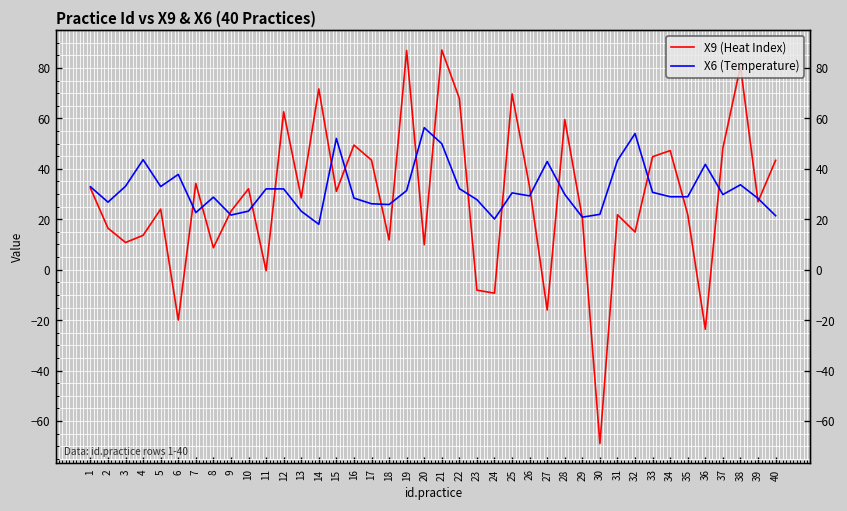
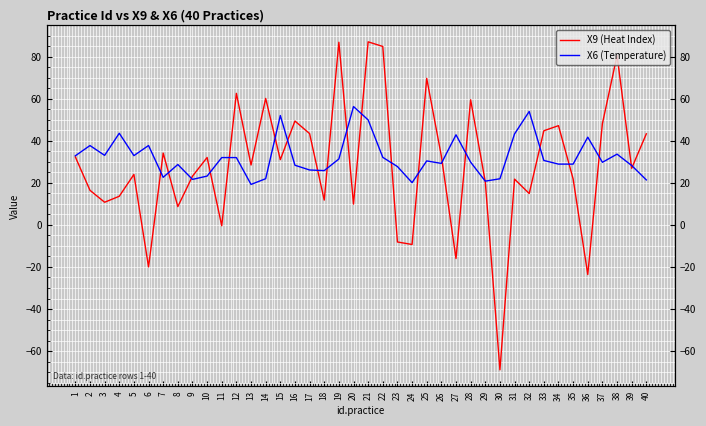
  {
    "X9 (Heat Index)": {
      "2": 16,
      "3": 11,
      "4": 14,
      "5": 24,
      "6": -20,
      "7": 34,
      "8": 9,
      "9": 23,
      "10": 32,
      "11": 0,
      "12": 63,
      "13": 29,
-     "14": 72,
+     "14": 60,
      "15": 31,
      "16": 49,
      "17": 43,
      "18": 12,
      "19": 87,
      "20": 10,
      "21": 87,
-     "22": 68,
+     "22": 85,
      "23": -8,
      "24": -9,
      "25": 70,
      "26": 33,
      "27": -16,
      "28": 60,
      "30": -69,
      "31": 22,
      "32": 15,
      "33": 45,
      "34": 47,
      "35": 22,
      "36": -24,
      "37": 48,
      "39": 27,
      "40": 43
    },
    "X6 (Temperature)": {
-     "2": 27,
+     "2": 38,
      "3": 33,
      "4": 44,
      "5": 33,
      "6": 38,
      "7": 23,
      "8": 29,
      "9": 22,
      "10": 23,
      "11": 32,
      "12": 32,
-     "13": 23,
-     "14": 18,
+     "13": 19,
+     "14": 22,
      "15": 52,
      "16": 28,
      "17": 26,
      "18": 26,
      "19": 31,
      "20": 56,
      "21": 50,
      "22": 32,
      "23": 28,
      "24": 20,
      "25": 30,
      "26": 29,
      "27": 43,
      "28": 30,
      "30": 22,
      "31": 43,
      "32": 54,
      "33": 31,
      "34": 29,
      "35": 29,
      "36": 42,
      "37": 30,
      "38": 34,
      "39": 28,
      "40": 21
    }
  }
